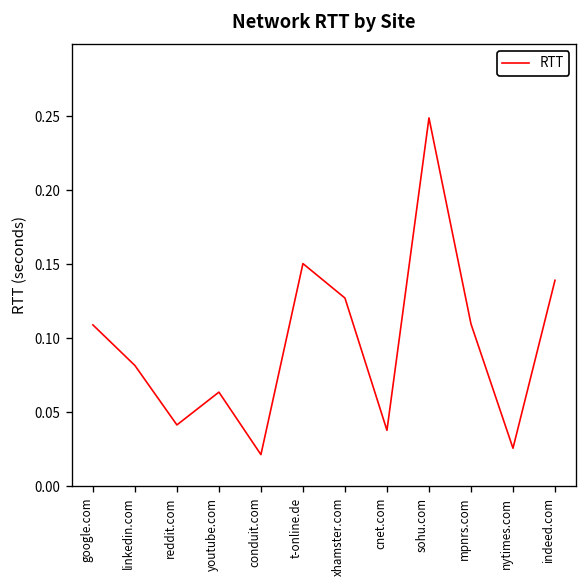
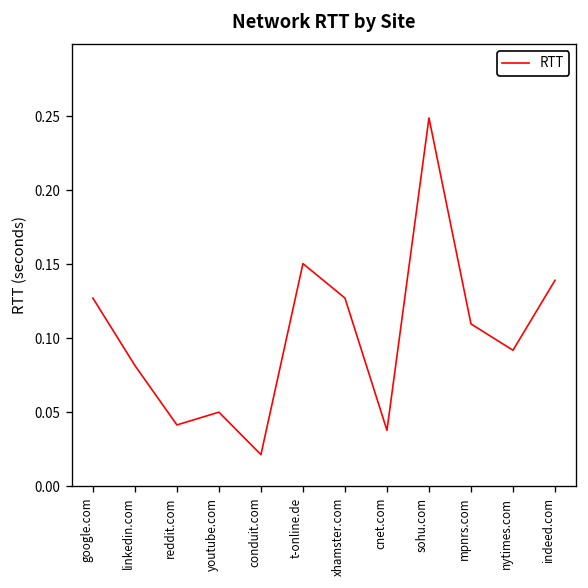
  {
-   "google.com": 0.109,
+   "google.com": 0.127,
    "linkedin.com": 0.082,
    "reddit.com": 0.041,
-   "youtube.com": 0.063,
+   "youtube.com": 0.050,
    "conduit.com": 0.021,
    "t-online.de": 0.150,
    "xhamster.com": 0.127,
    "cnet.com": 0.038,
    "sohu.com": 0.249,
    "mpnrs.com": 0.110,
-   "nytimes.com": 0.026,
+   "nytimes.com": 0.092,
    "indeed.com": 0.139
  }
